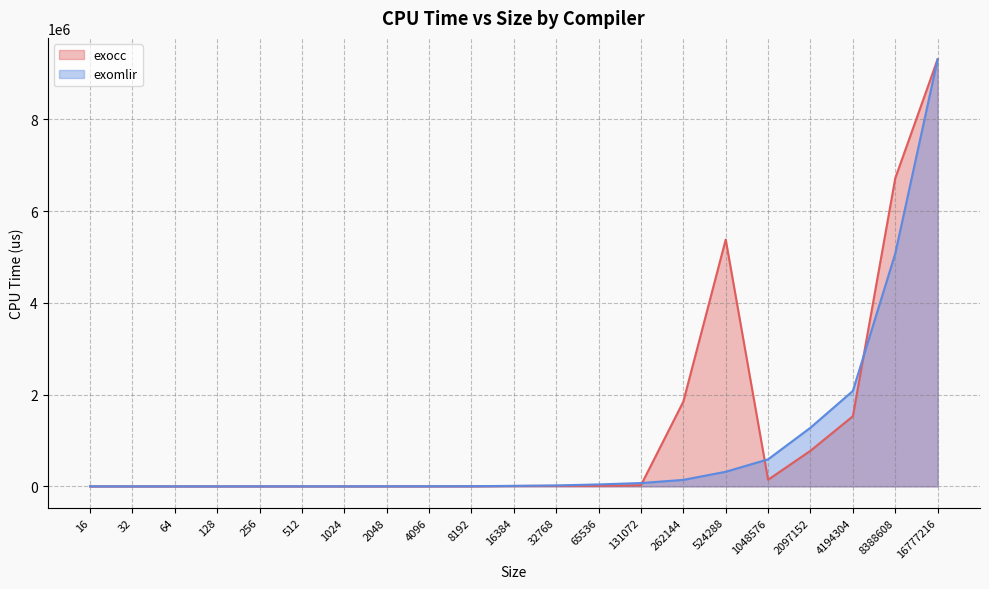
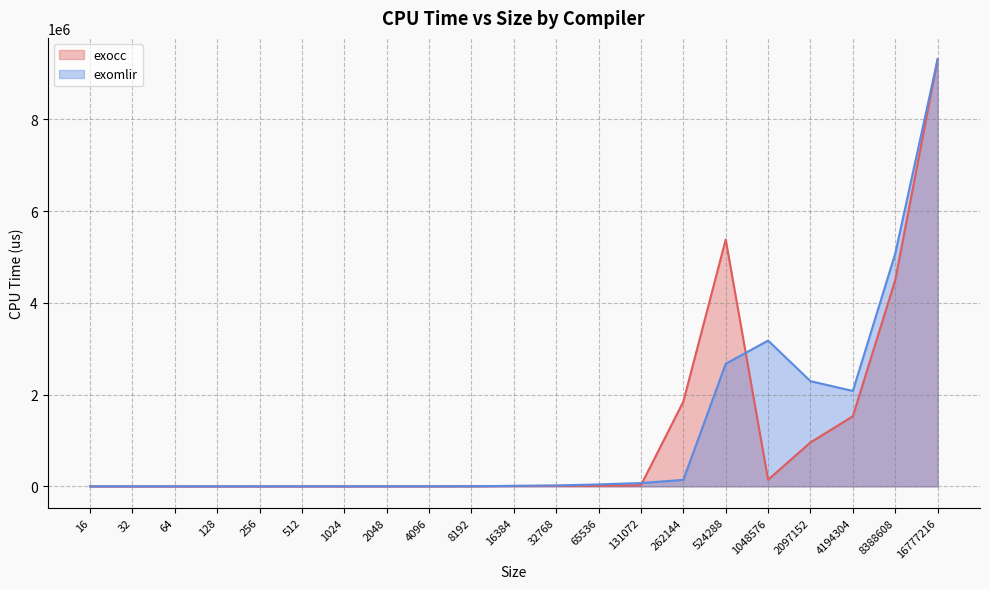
  {
    "exocc": {
      "262144": 1800000,
      "524288": 5400000,
      "1048576": 100000,
-     "2097152": 800000,
+     "2097152": 1000000,
      "4194304": 1500000,
-     "8388608": 6700000
+     "8388608": 4500000
    },
    "exomlir": {
      "262144": 100000,
-     "524288": 300000,
-     "1048576": 600000,
-     "2097152": 1300000,
+     "524288": 2700000,
+     "1048576": 3200000,
+     "2097152": 2300000,
      "4194304": 2100000,
      "8388608": 5100000
    }
  }
